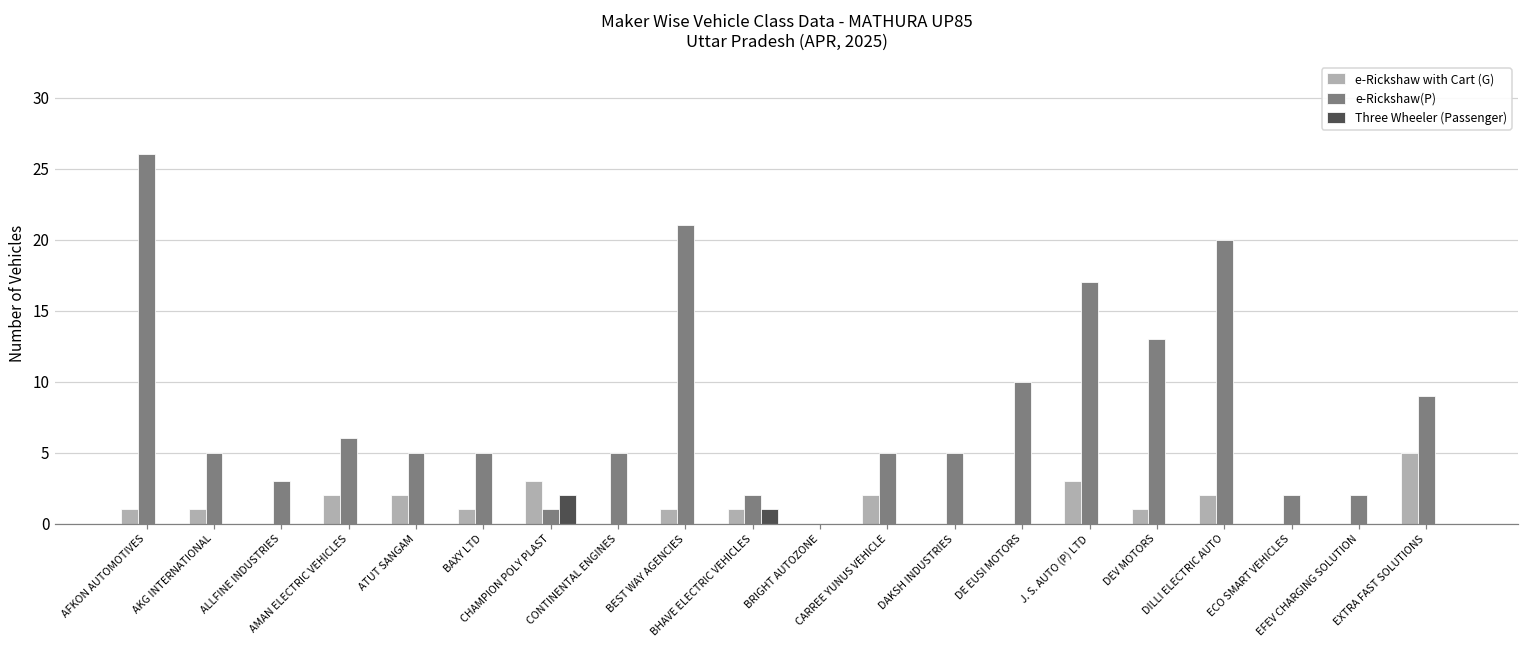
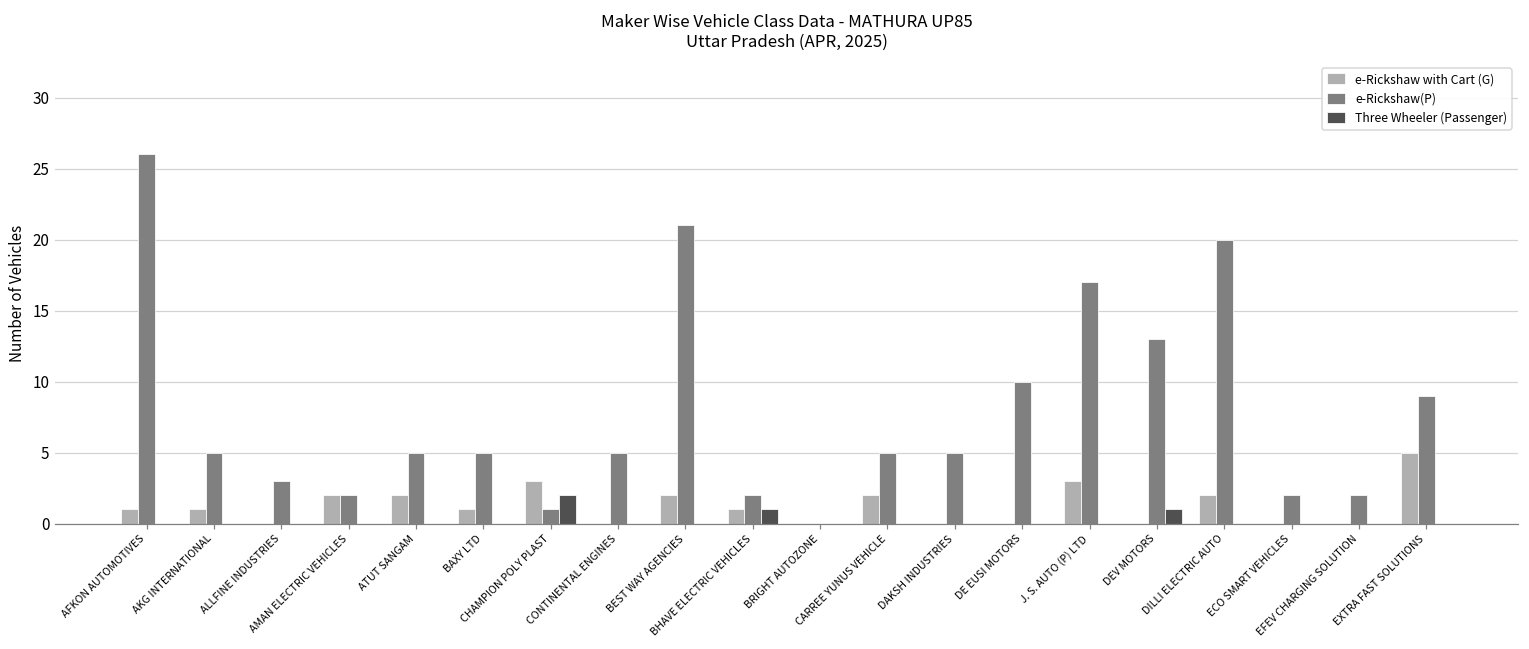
  {
    "e-Rickshaw with Cart (G)": {
      "AFKON AUTOMOTIVES": 1,
      "AKG INTERNATIONAL": 1,
      "ALLFINE INDUSTRIES": 0,
      "AMAN ELECTRIC VEHICLES": 2,
      "ATUT SANGAM": 2,
      "BAXY LTD": 1,
      "CHAMPION POLY PLAST": 3,
      "CONTINENTAL ENGINES": 0,
-     "BEST WAY AGENCIES": 1,
+     "BEST WAY AGENCIES": 2,
      "BHAVE ELECTRIC VEHICLES": 1,
      "BRIGHT AUTOZONE": 0,
      "CARREE YUNUS VEHICLE": 2,
      "DAKSH INDUSTRIES": 0,
      "DE EUSI MOTORS": 0,
      "J. S. AUTO (P) LTD": 3,
-     "DEV MOTORS": 1,
+     "DEV MOTORS": 0,
      "DILLI ELECTRIC AUTO": 2,
      "ECO SMART VEHICLES": 0,
      "EFEV CHARGING SOLUTION": 0,
      "EXTRA FAST SOLUTIONS": 5
    },
    "e-Rickshaw(P)": {
      "AFKON AUTOMOTIVES": 26,
      "AKG INTERNATIONAL": 5,
      "ALLFINE INDUSTRIES": 3,
-     "AMAN ELECTRIC VEHICLES": 6,
+     "AMAN ELECTRIC VEHICLES": 2,
      "ATUT SANGAM": 5,
      "BAXY LTD": 5,
      "CHAMPION POLY PLAST": 1,
      "CONTINENTAL ENGINES": 5,
      "BEST WAY AGENCIES": 21,
      "BHAVE ELECTRIC VEHICLES": 2,
      "BRIGHT AUTOZONE": 0,
      "CARREE YUNUS VEHICLE": 5,
      "DAKSH INDUSTRIES": 5,
      "DE EUSI MOTORS": 10,
      "J. S. AUTO (P) LTD": 17,
      "DEV MOTORS": 13,
      "DILLI ELECTRIC AUTO": 20,
      "ECO SMART VEHICLES": 2,
      "EFEV CHARGING SOLUTION": 2,
      "EXTRA FAST SOLUTIONS": 9
    },
    "Three Wheeler (Passenger)": {
      "AFKON AUTOMOTIVES": 0,
      "AKG INTERNATIONAL": 0,
      "ALLFINE INDUSTRIES": 0,
      "AMAN ELECTRIC VEHICLES": 0,
      "ATUT SANGAM": 0,
      "BAXY LTD": 0,
      "CHAMPION POLY PLAST": 2,
      "CONTINENTAL ENGINES": 0,
      "BEST WAY AGENCIES": 0,
      "BHAVE ELECTRIC VEHICLES": 1,
      "BRIGHT AUTOZONE": 0,
      "CARREE YUNUS VEHICLE": 0,
      "DAKSH INDUSTRIES": 0,
      "DE EUSI MOTORS": 0,
      "J. S. AUTO (P) LTD": 0,
-     "DEV MOTORS": 0,
+     "DEV MOTORS": 1,
      "DILLI ELECTRIC AUTO": 0,
      "ECO SMART VEHICLES": 0,
      "EFEV CHARGING SOLUTION": 0,
      "EXTRA FAST SOLUTIONS": 0
    }
  }
